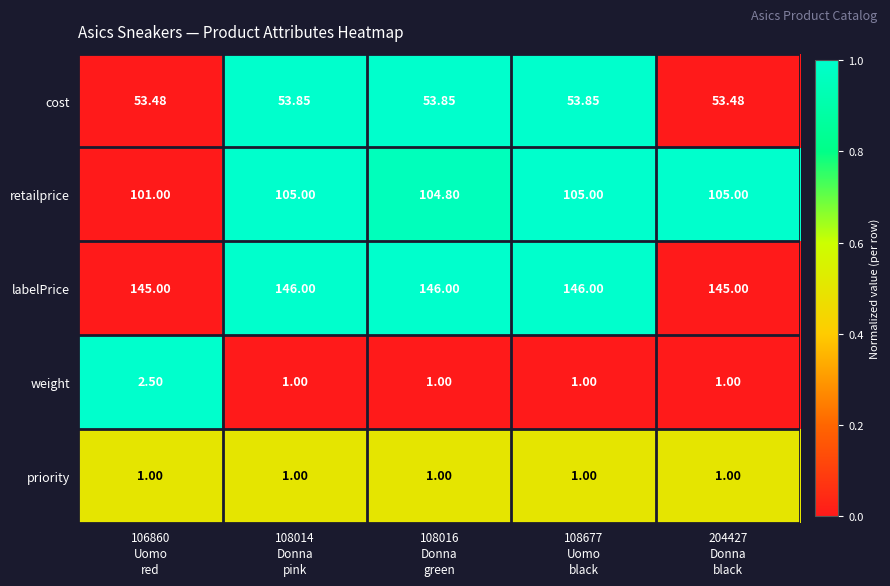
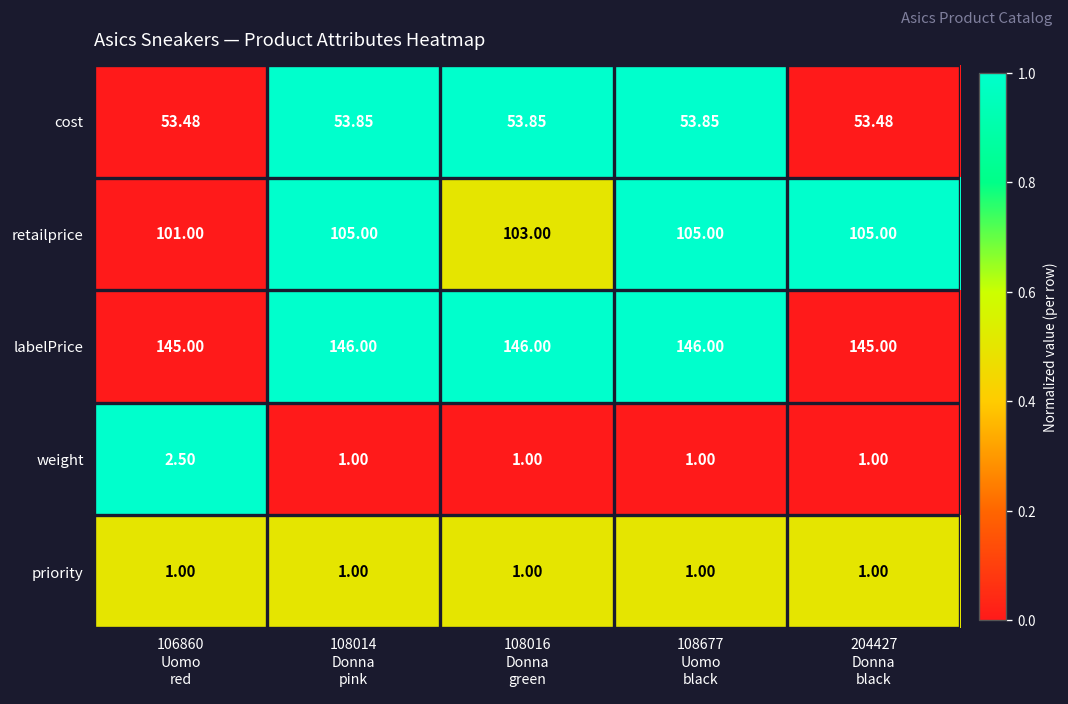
  {
    "cost": {
      "106860 Uomo red": 53.48,
      "108014 Donna pink": 53.85,
      "108016 Donna green": 53.85,
      "108677 Uomo black": 53.85,
      "204427 Donna black": 53.48
    },
    "retailprice": {
      "106860 Uomo red": 101.00,
      "108014 Donna pink": 105.00,
-     "108016 Donna green": 104.80,
+     "108016 Donna green": 103.00,
      "108677 Uomo black": 105.00,
      "204427 Donna black": 105.00
    },
    "labelPrice": {
      "106860 Uomo red": 145.00,
      "108014 Donna pink": 146.00,
      "108016 Donna green": 146.00,
      "108677 Uomo black": 146.00,
      "204427 Donna black": 145.00
    },
    "weight": {
      "106860 Uomo red": 2.50,
      "108014 Donna pink": 1.00,
      "108016 Donna green": 1.00,
      "108677 Uomo black": 1.00,
      "204427 Donna black": 1.00
    },
    "priority": {
      "106860 Uomo red": 1.00,
      "108014 Donna pink": 1.00,
      "108016 Donna green": 1.00,
      "108677 Uomo black": 1.00,
      "204427 Donna black": 1.00
    }
  }
